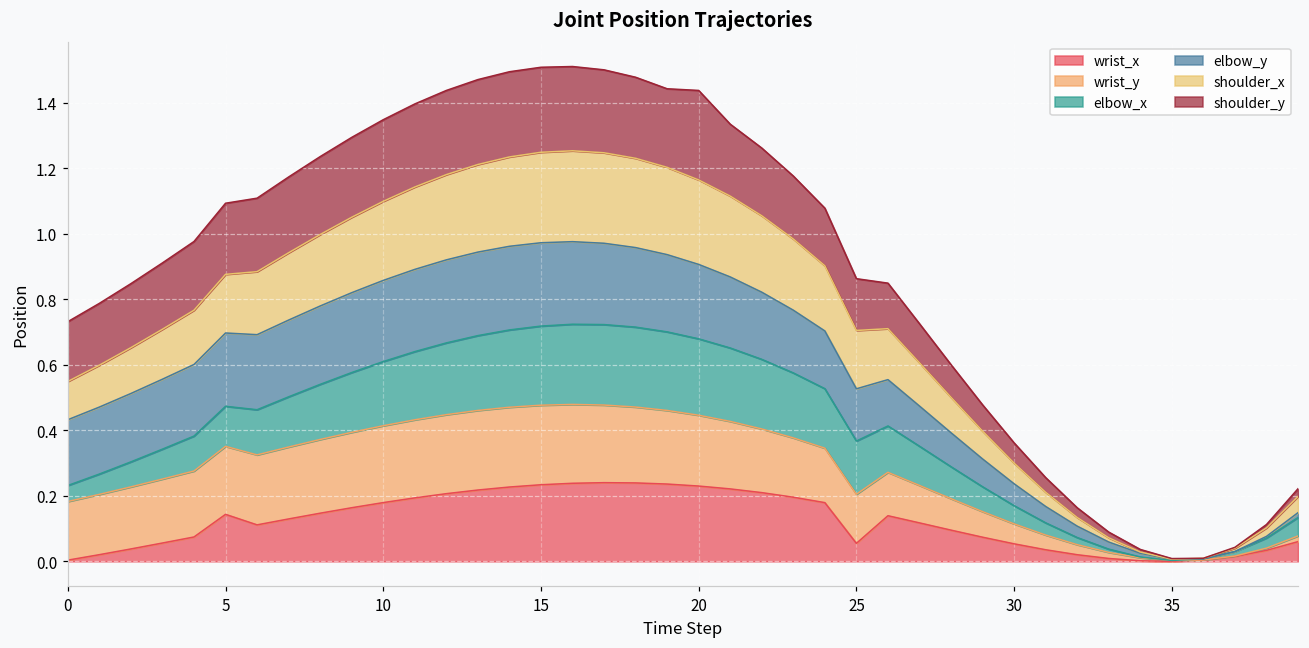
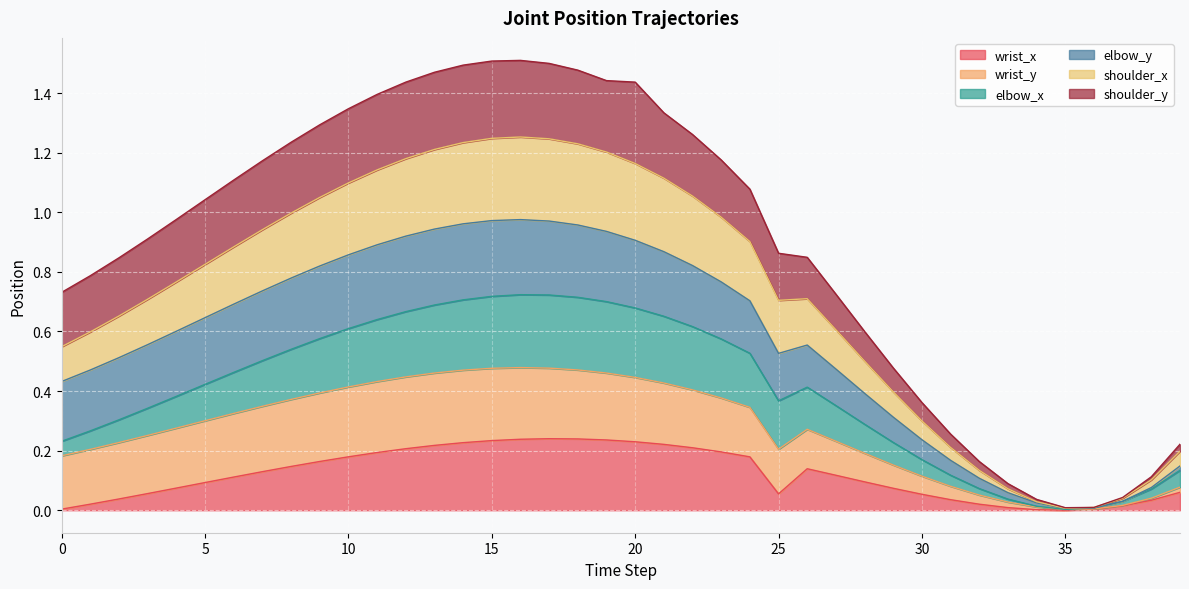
  {
    "wrist_x": {
      "0": 0.00,
-     "5": 0.14,
+     "5": 0.09,
      "10": 0.18,
      "15": 0.23,
      "20": 0.23,
      "25": 0.05,
      "30": 0.05
    },
    "shoulder_y": {
      "0": 0.18,
      "5": 0.22,
      "10": 0.25,
      "15": 0.26,
      "20": 0.27,
      "25": 0.16,
      "30": 0.06
    }
  }
